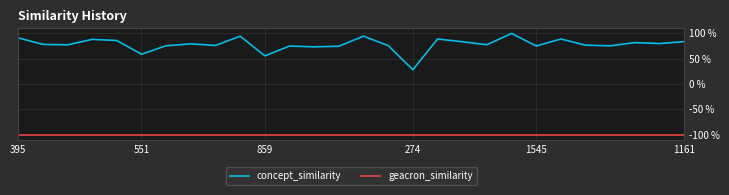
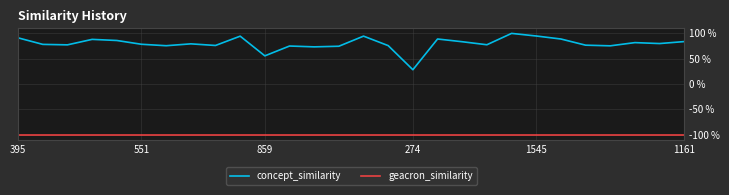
  {
    "concept_similarity": {
      "395": "90 %",
-     "551": "60 %",
+     "551": "80 %",
      "859": "60 %",
      "274": "30 %",
-     "1545": "70 %",
+     "1545": "90 %",
      "1161": "80 %"
    },
    "geacron_similarity": {
      "395": "-100 %",
      "551": "-100 %",
      "859": "-100 %",
      "274": "-100 %",
      "1545": "-100 %",
      "1161": "-100 %"
    }
  }
